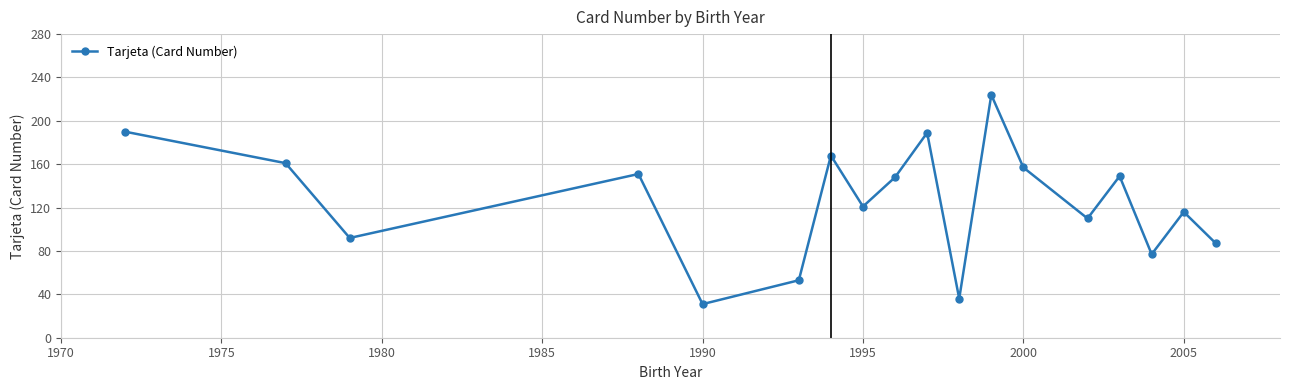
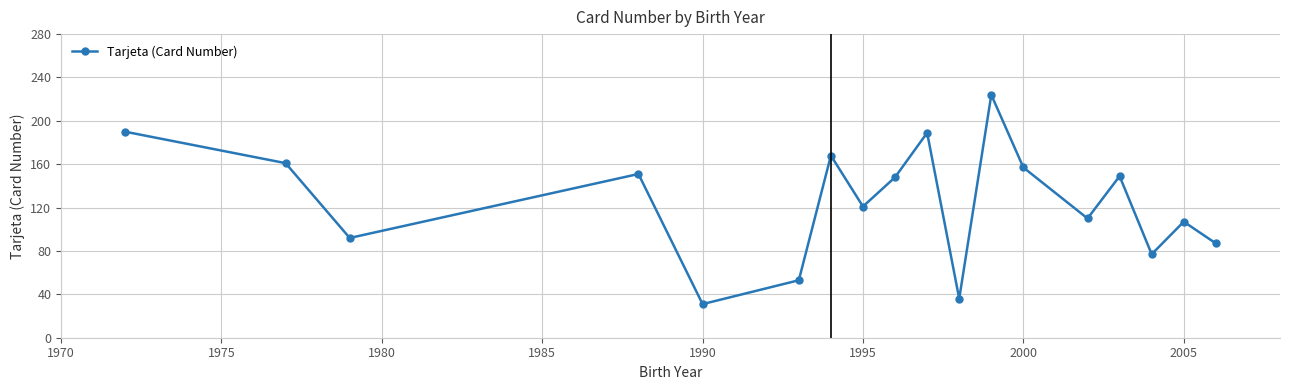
  {
    "1990": 31,
    "1995": 121,
    "2000": 157,
-   "2005": 116
+   "2005": 107
  }
